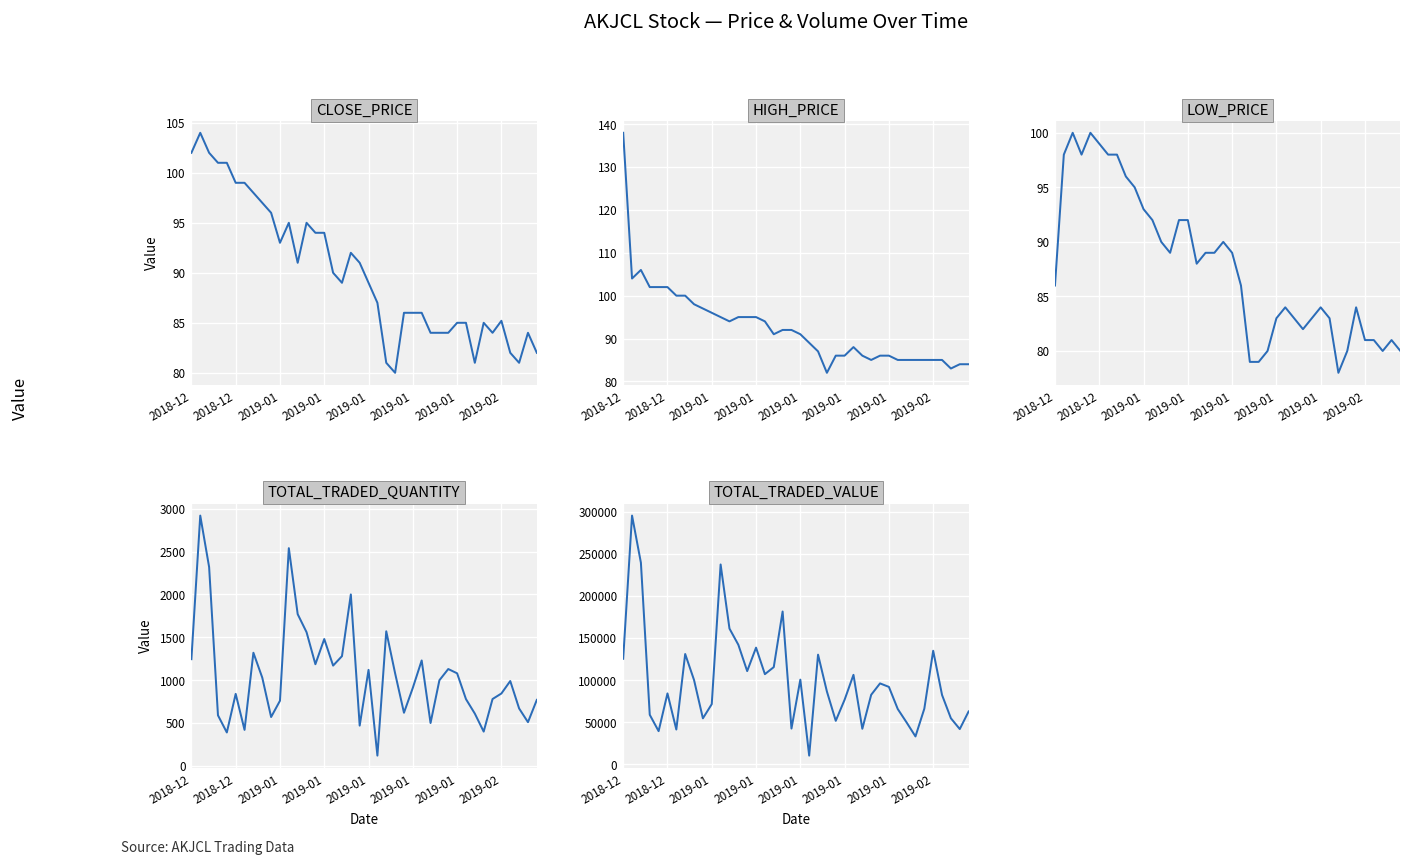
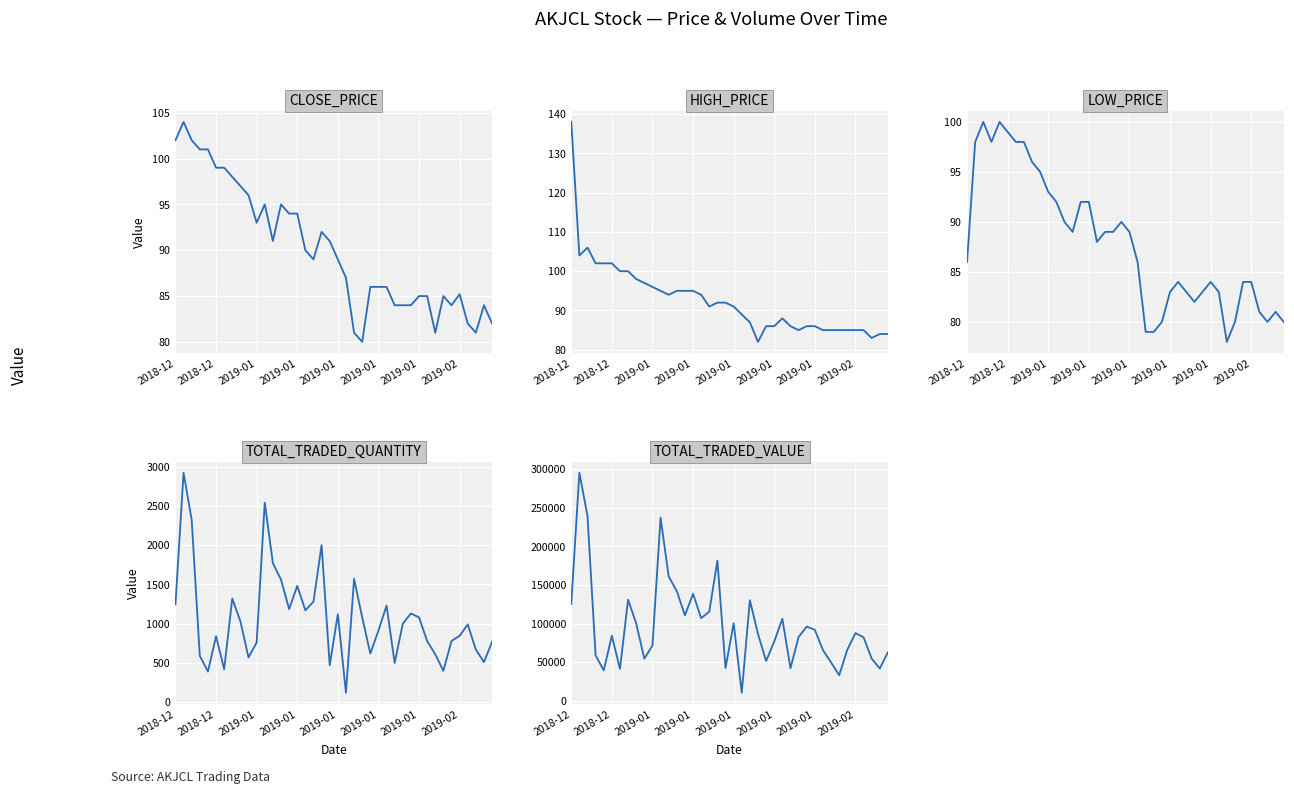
  {
    "CLOSE_PRICE": {
      "2019-02": 85
    },
    "HIGH_PRICE": {
      "2019-02": 85
    },
    "LOW_PRICE": {
-     "2019-02": 81
+     "2019-02": 84
    },
    "TOTAL_TRADED_QUANTITY": {
      "2019-02": 800
    },
    "TOTAL_TRADED_VALUE": {
-     "2019-02": 130000
+     "2019-02": 90000
    }
  }
